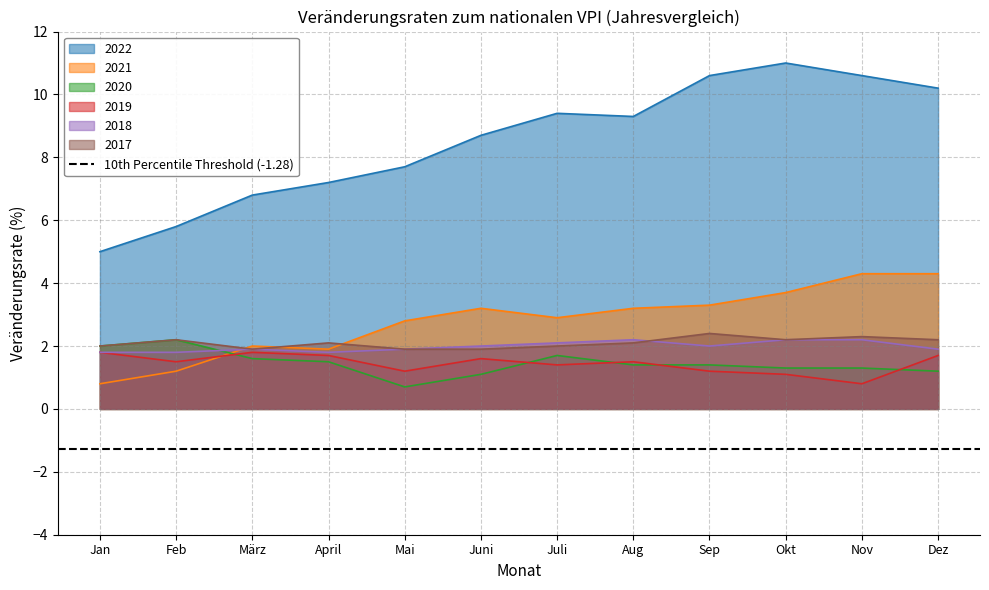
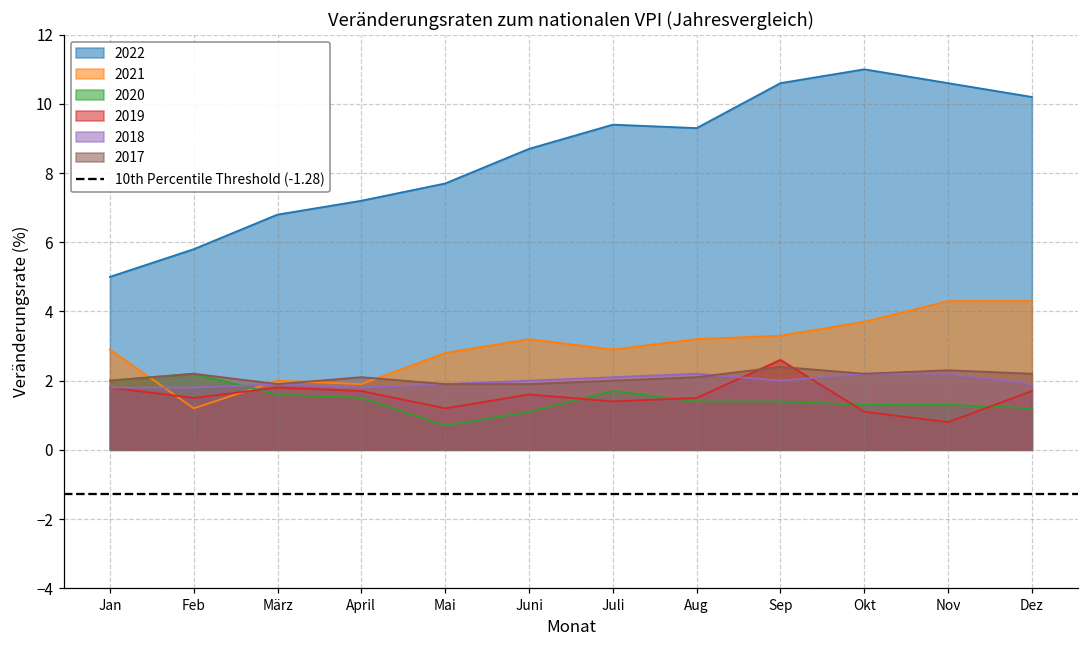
  {
    "2022": {
      "Jan": 5.0,
      "Feb": 5.8,
      "März": 6.8,
      "April": 7.2,
      "Mai": 7.7,
      "Juni": 8.7,
      "Juli": 9.4,
      "Aug": 9.3,
      "Sep": 10.6,
      "Okt": 11.0,
      "Nov": 10.6,
      "Dez": 10.2
    },
    "2021": {
-     "Jan": 0.8,
+     "Jan": 2.9,
      "Feb": 1.2,
      "März": 2.0,
      "April": 1.9,
      "Mai": 2.8,
      "Juni": 3.2,
      "Juli": 2.9,
      "Aug": 3.2,
      "Sep": 3.3,
      "Okt": 3.7,
      "Nov": 4.3,
      "Dez": 4.3
    },
    "2020": {
      "März": 1.6,
      "April": 1.5,
      "Mai": 0.7,
      "Juni": 1.1,
      "Juli": 1.7,
      "Aug": 1.4,
      "Sep": 1.4,
      "Okt": 1.3,
      "Nov": 1.3,
      "Dez": 1.2
    },
    "2019": {
      "Feb": 1.5,
      "März": 1.8,
      "April": 1.7,
      "Mai": 1.2,
      "Juni": 1.6,
      "Juli": 1.4,
      "Aug": 1.5,
-     "Sep": 1.2,
+     "Sep": 2.6,
      "Okt": 1.1,
      "Nov": 0.8,
      "Dez": 1.7
    },
    "2018": {
      "Feb": 1.8,
      "April": 1.8,
      "Juni": 2.0,
      "Juli": 2.1,
      "Aug": 2.2,
      "Sep": 2.0,
      "Nov": 2.2,
      "Dez": 1.9
    },
    "2017": {
      "April": 2.1,
      "Juni": 1.9,
      "Juli": 2.0,
      "Aug": 2.1,
      "Sep": 2.4,
      "Nov": 2.3,
      "Dez": 2.2
    }
  }
